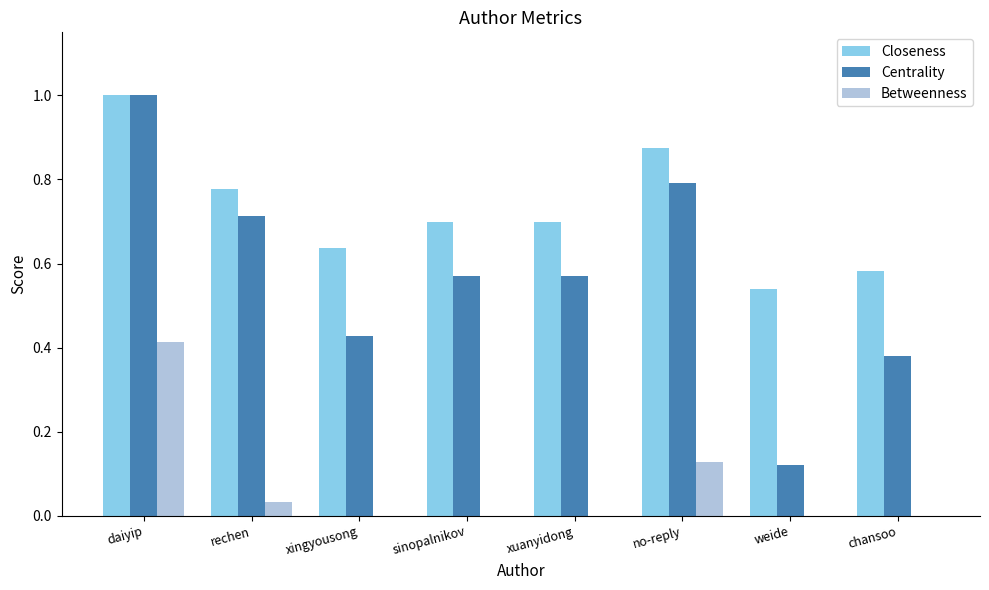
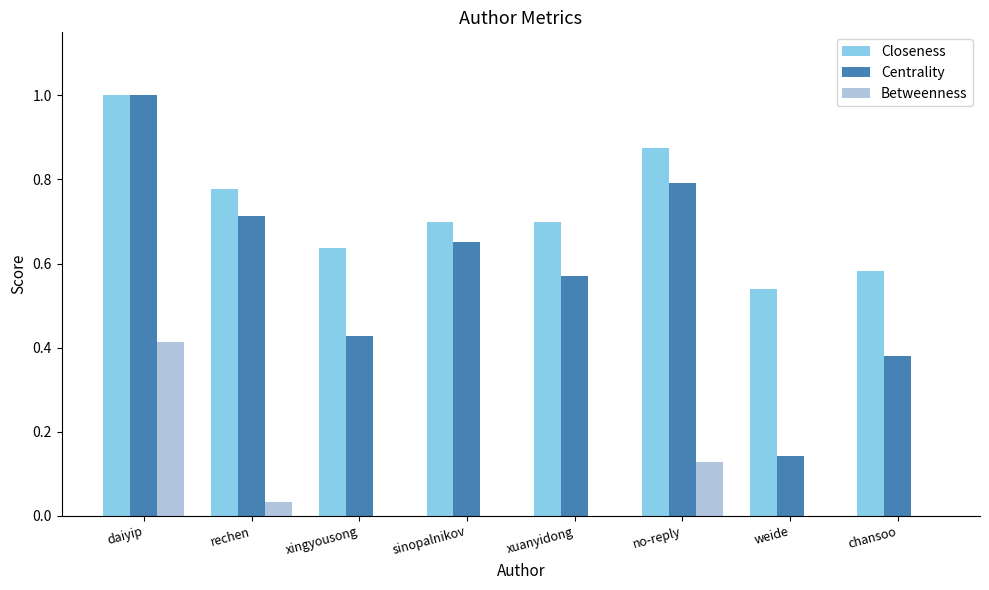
  {
    "Centrality": {
      "daiyip": 1.00,
      "rechen": 0.71,
      "xingyousong": 0.43,
-     "sinopalnikov": 0.57,
+     "sinopalnikov": 0.65,
      "xuanyidong": 0.57,
      "no-reply": 0.79,
-     "weide": 0.12,
+     "weide": 0.14,
      "chansoo": 0.38
    }
  }
